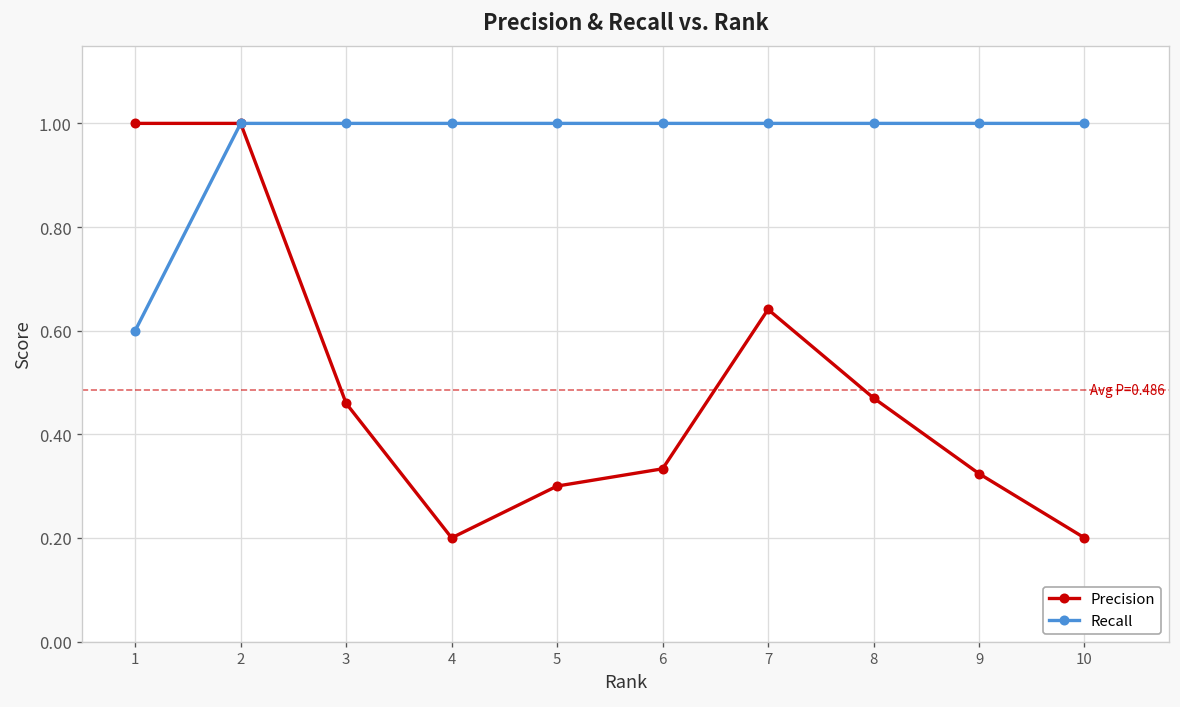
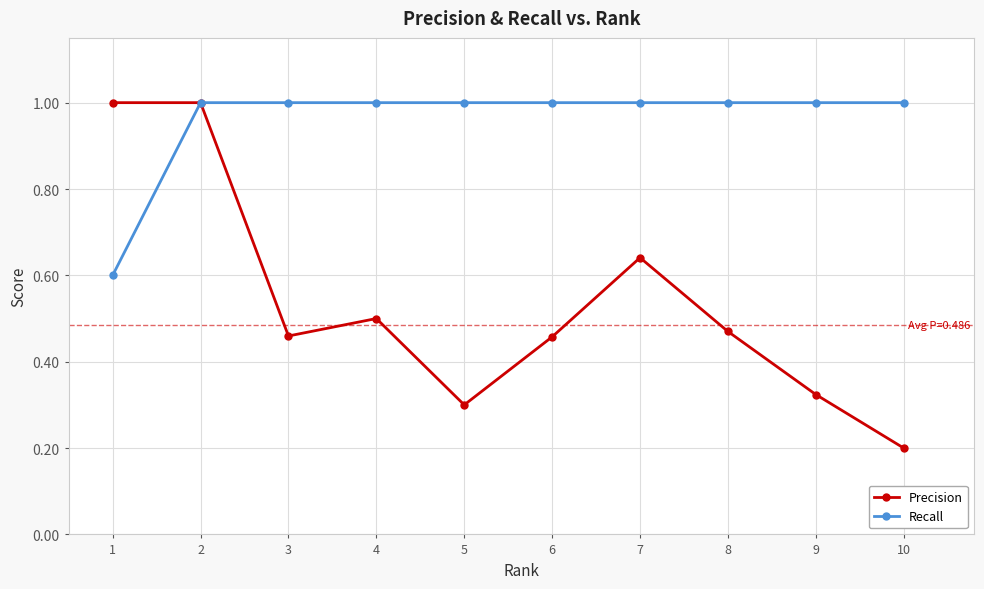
  {
    "Precision": {
      "1": 1.00,
      "3": 0.46,
-     "4": 0.2,
+     "4": 0.5,
      "5": 0.30,
-     "6": 0.33,
+     "6": 0.46,
      "7": 0.64,
      "8": 0.47,
      "9": 0.32,
      "10": 0.20
    },
    "Recall": {
      "1": 0.60,
      "3": 1.00,
      "4": 1.00,
      "5": 1.00,
      "6": 1.00,
      "7": 1.00,
      "8": 1.00,
      "9": 1.00,
      "10": 1.00
    }
  }
